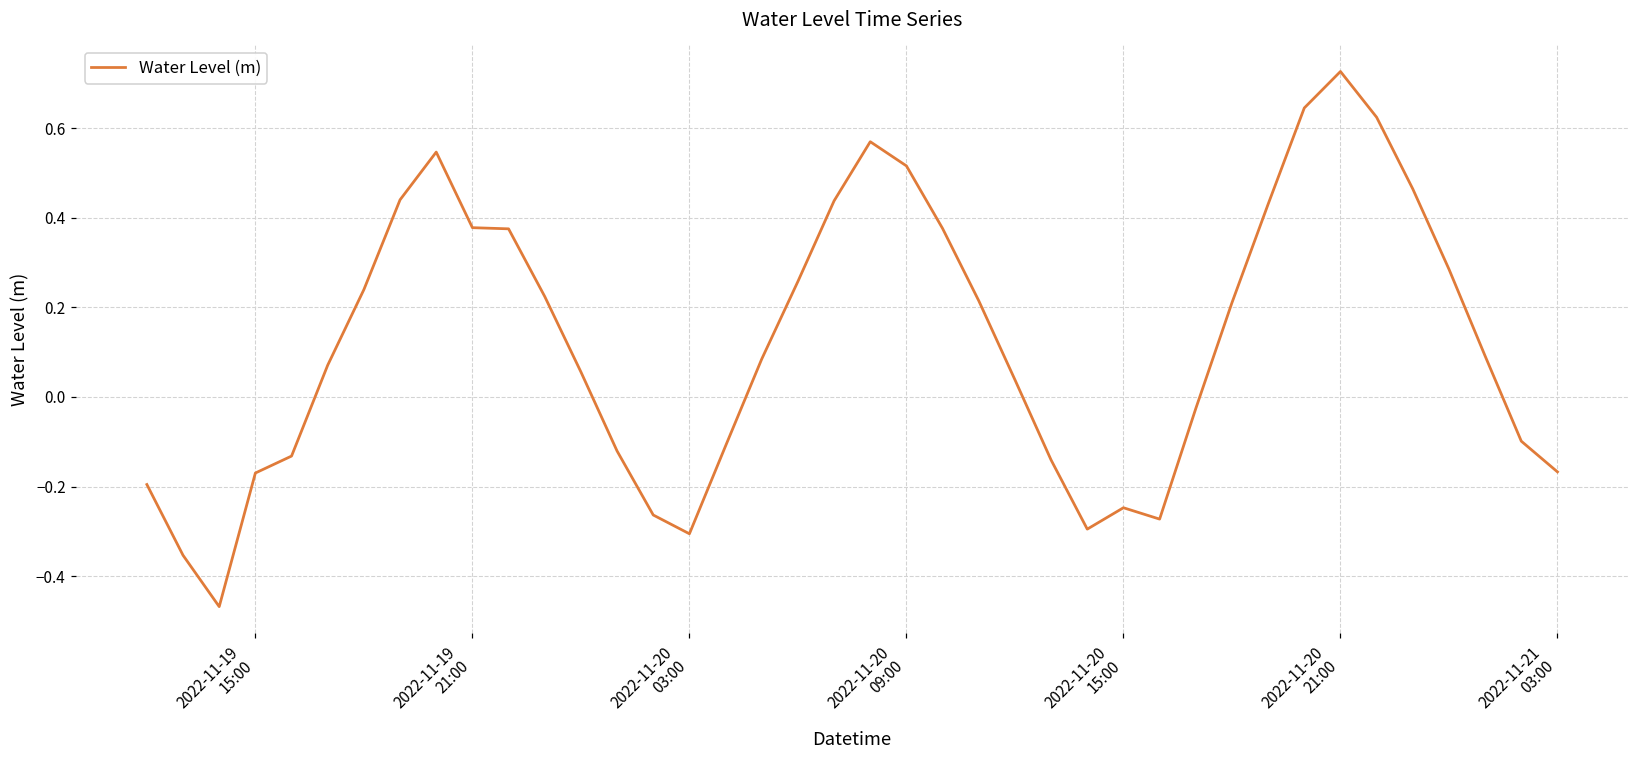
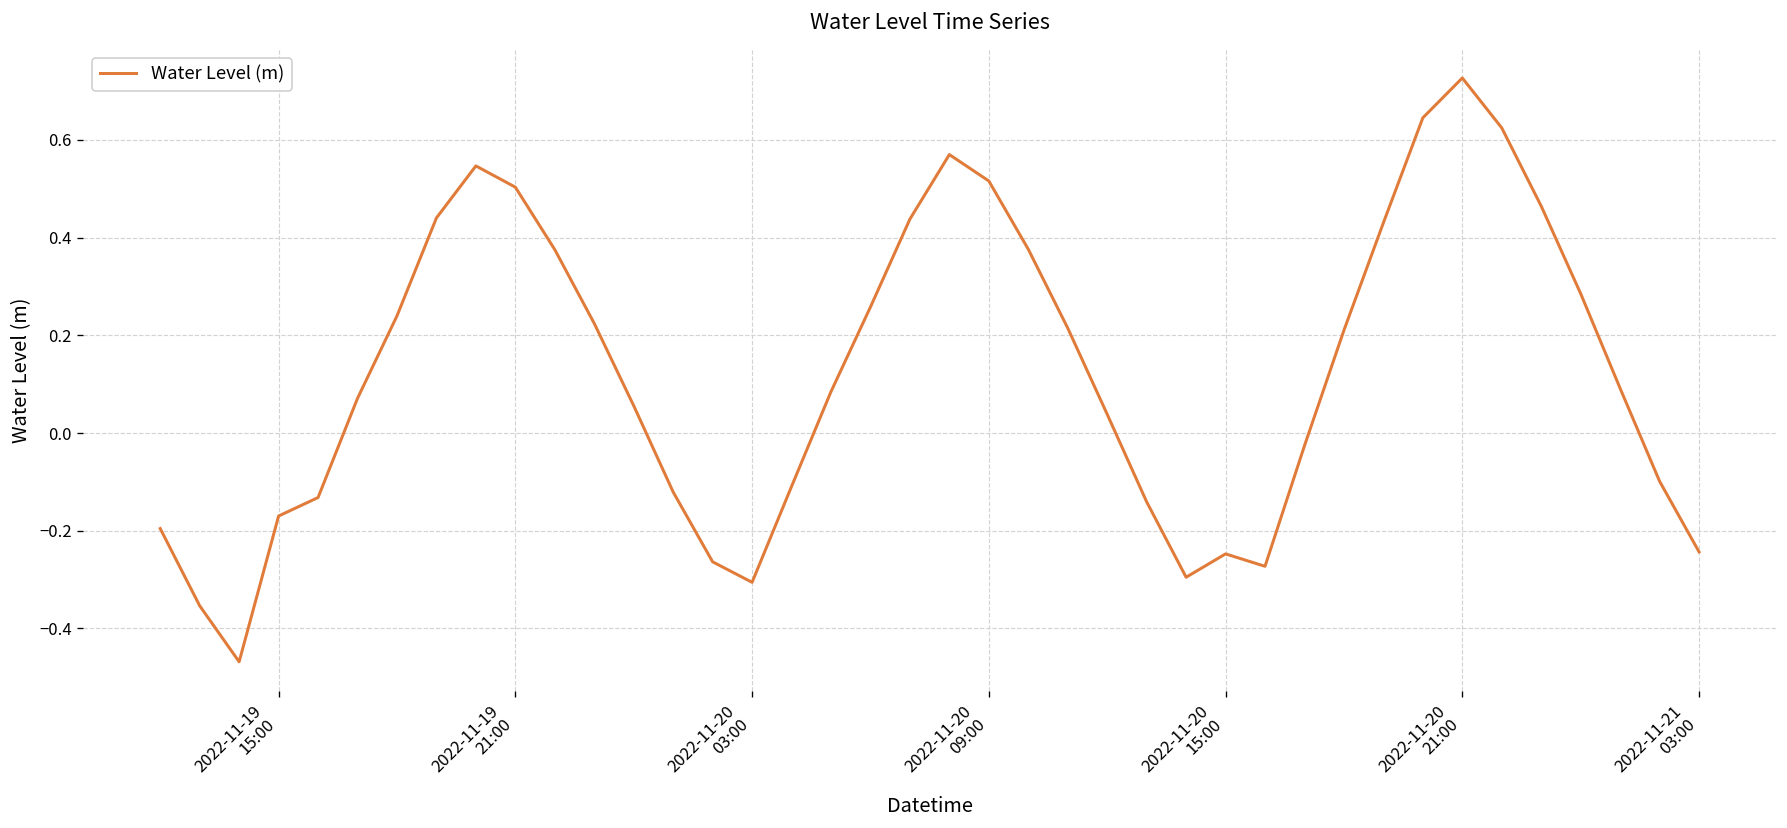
  {
    "2022-11-19 15:00": -0.17,
-   "2022-11-19 21:00": 0.38,
+   "2022-11-19 21:00": 0.50,
    "2022-11-20 03:00": -0.31,
    "2022-11-20 09:00": 0.52,
    "2022-11-20 15:00": -0.25,
    "2022-11-20 21:00": 0.73,
-   "2022-11-21 03:00": -0.17
+   "2022-11-21 03:00": -0.24
  }
